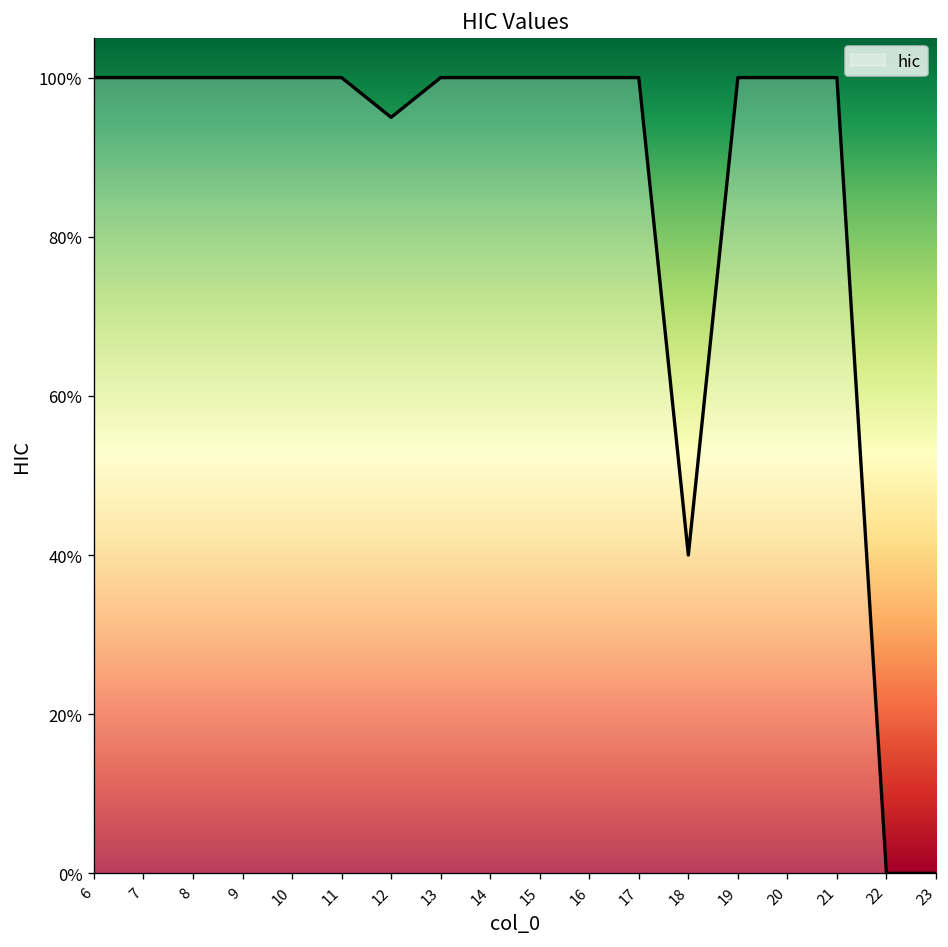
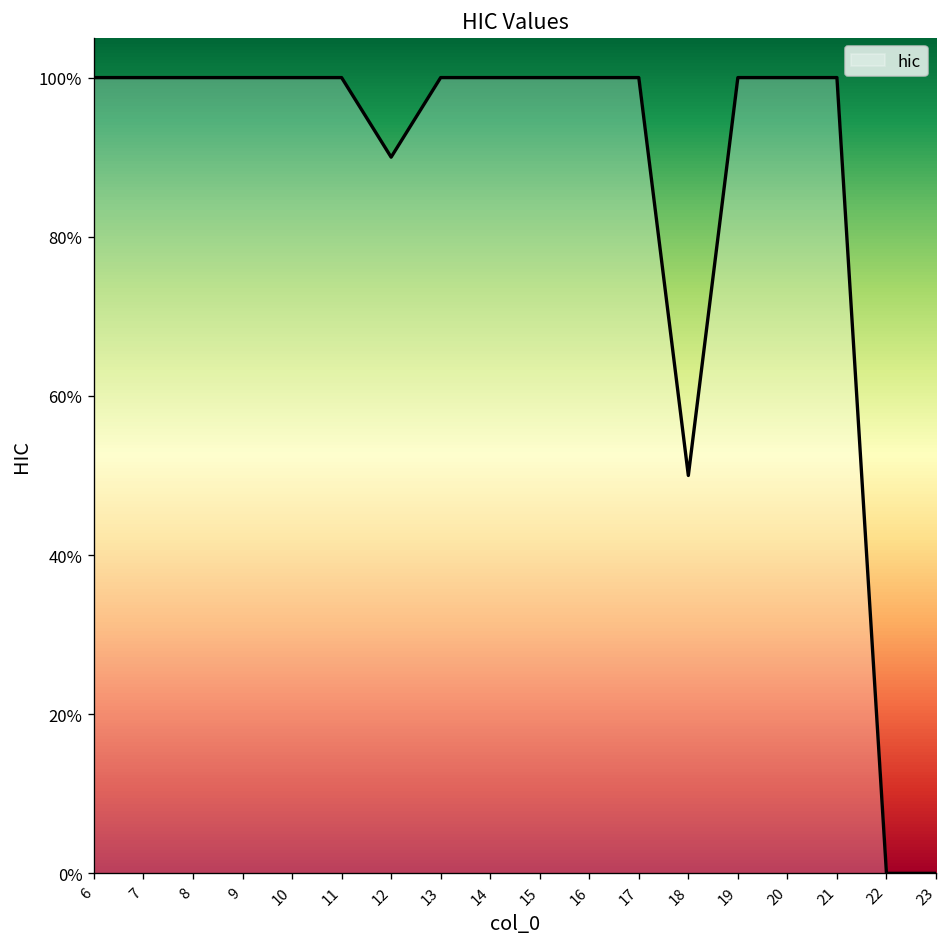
  {
    "6": "100%",
    "7": "100%",
    "8": "100%",
    "9": "100%",
    "10": "100%",
    "11": "100%",
-   "12": "95%",
+   "12": "90%",
    "13": "100%",
    "14": "100%",
    "15": "100%",
    "16": "100%",
    "17": "100%",
-   "18": "40%",
+   "18": "50%",
    "19": "100%",
    "20": "100%",
    "21": "100%",
    "22": "0%",
    "23": "0%"
  }
